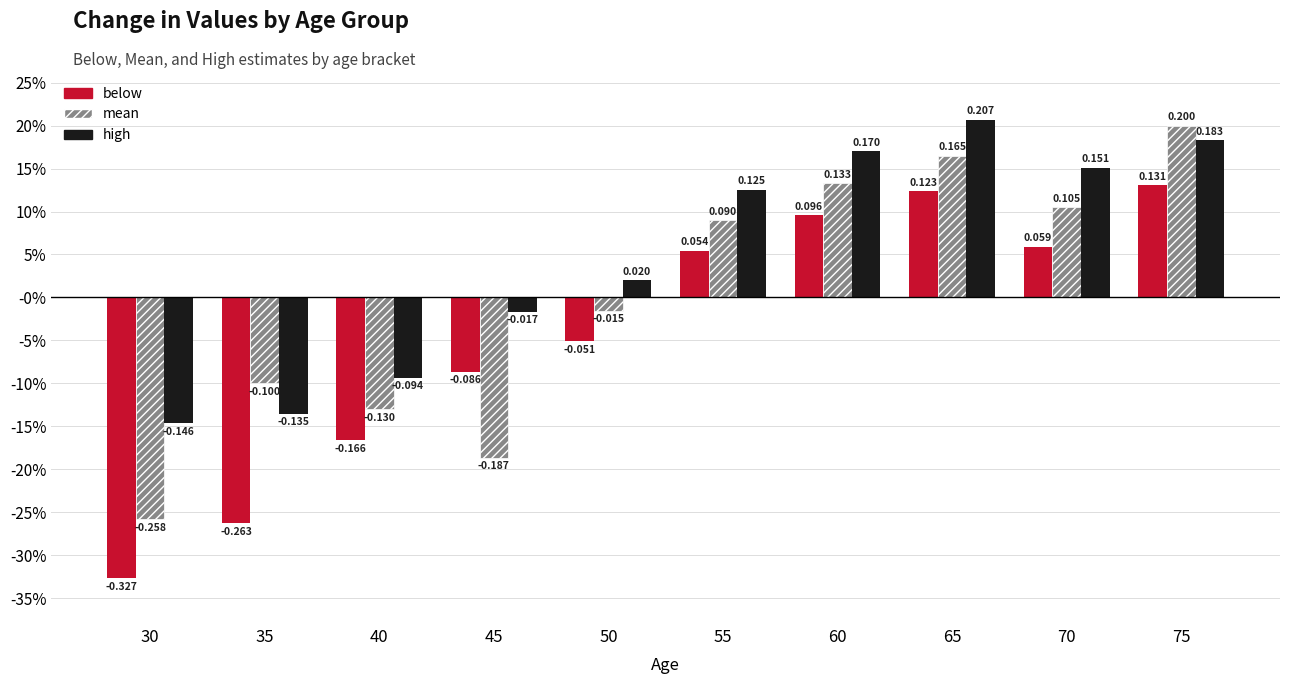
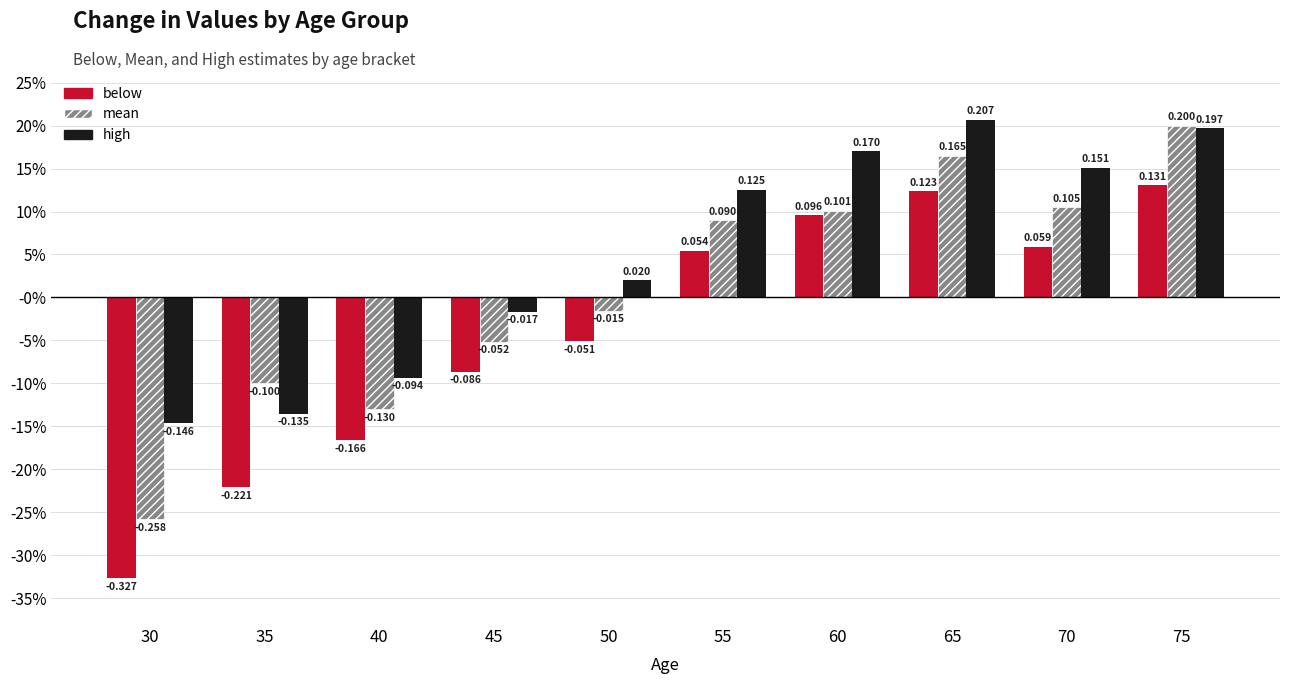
  {
    "below": {
      "30": -0.327,
-     "35": -0.263,
+     "35": -0.221,
      "40": -0.166,
      "45": -0.086,
      "50": -0.051,
      "55": 0.054,
      "60": 0.096,
      "65": 0.123,
      "70": 0.059,
      "75": 0.131
    },
    "mean": {
      "30": -0.258,
      "35": -0.100,
      "40": -0.130,
-     "45": -0.187,
+     "45": -0.052,
      "50": -0.015,
      "55": 0.090,
-     "60": 0.133,
+     "60": 0.101,
      "65": 0.165,
      "70": 0.105,
      "75": 0.200
    },
    "high": {
      "30": -0.146,
      "35": -0.135,
      "40": -0.094,
      "45": -0.017,
      "50": 0.020,
      "55": 0.125,
      "60": 0.170,
      "65": 0.207,
      "70": 0.151,
-     "75": 0.183
+     "75": 0.197
    }
  }
